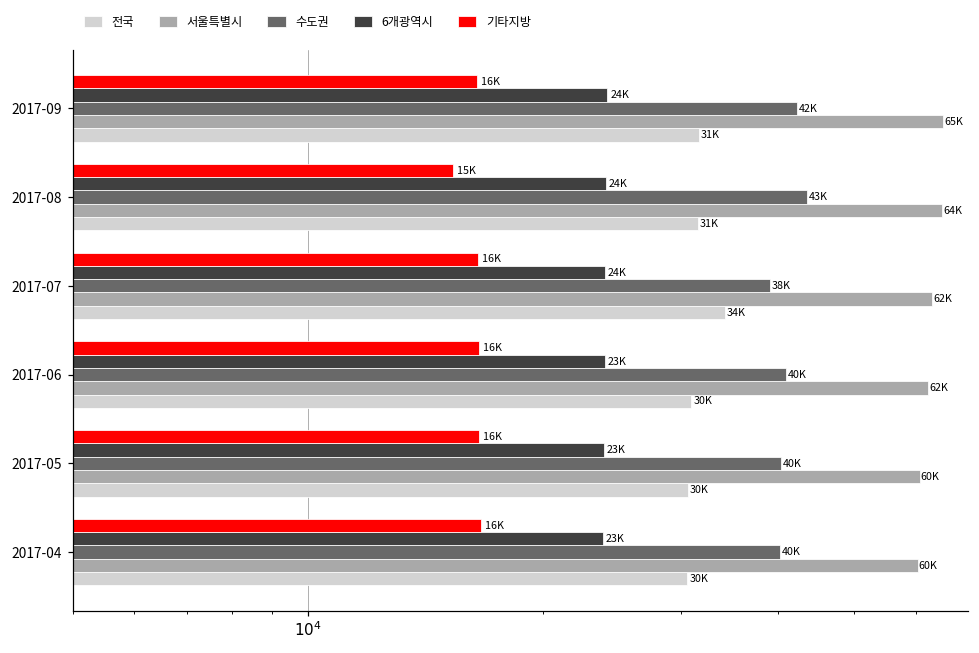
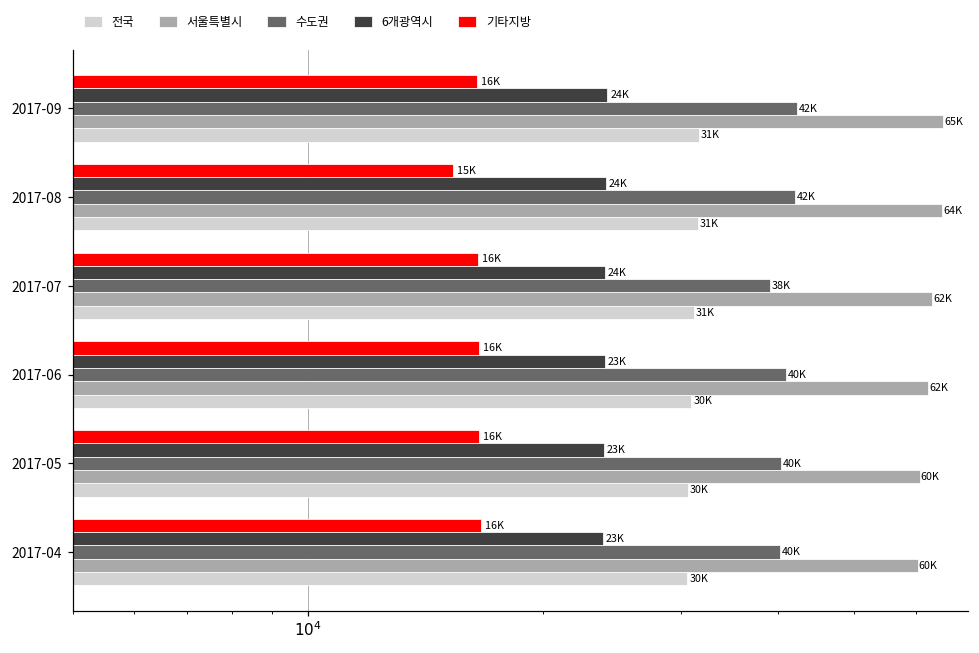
  {
    "전국": {
-     "2017-07": "34K"
+     "2017-07": "31K"
    },
    "서울특별시": {
      "2017-09": "65K",
      "2017-06": "62K",
      "2017-04": "60K"
    },
    "수도권": {
      "2017-09": "42K",
-     "2017-08": "43K",
+     "2017-08": "42K",
      "2017-05": "40K",
      "2017-04": "40K"
    },
    "6개광역시": {
      "2017-09": "24K",
      "2017-08": "24K",
      "2017-07": "24K"
    },
    "기타지방": {
      "2017-09": "16K",
      "2017-08": "15K"
    }
  }
